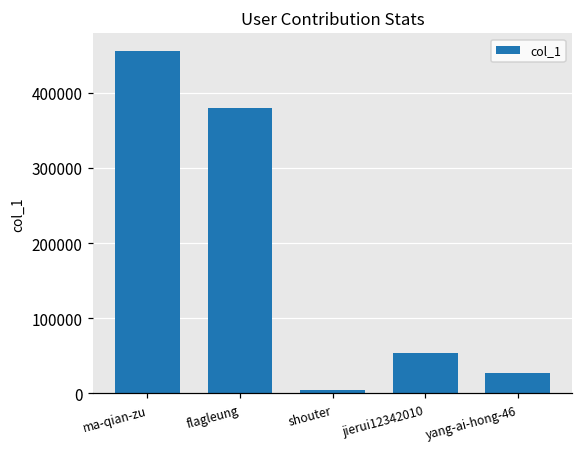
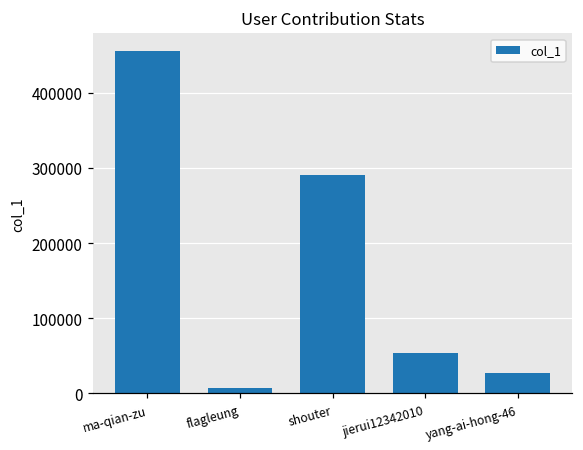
  {
    "ma-qian-zu": 460000,
-   "flagleung": 380000,
-   "shouter": 0,
+   "flagleung": 10000,
+   "shouter": 290000,
    "jierui12342010": 50000,
    "yang-ai-hong-46": 30000
  }
